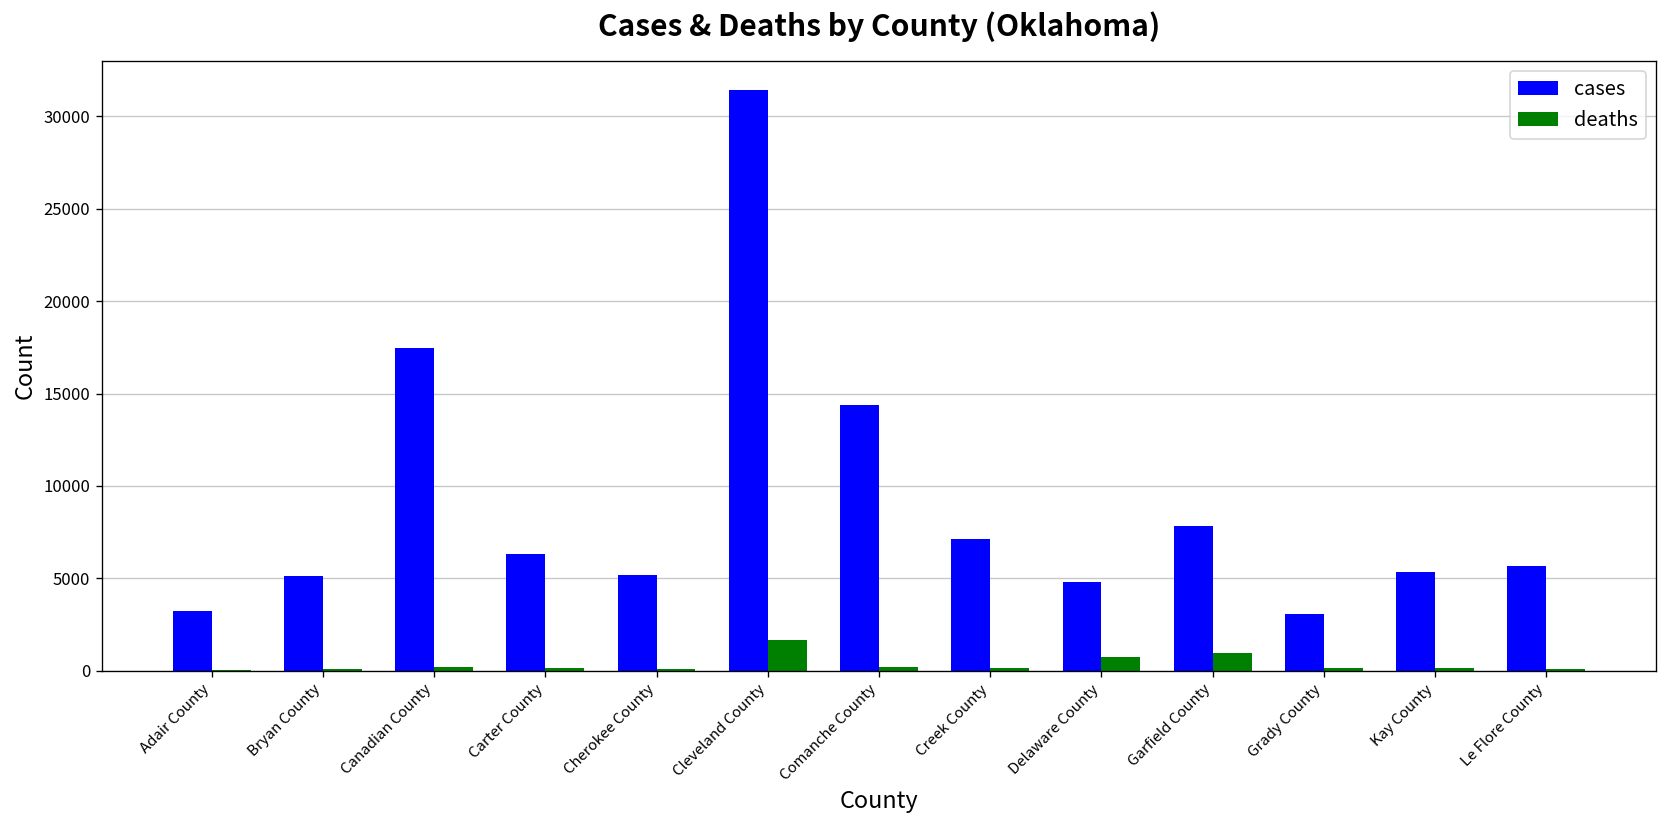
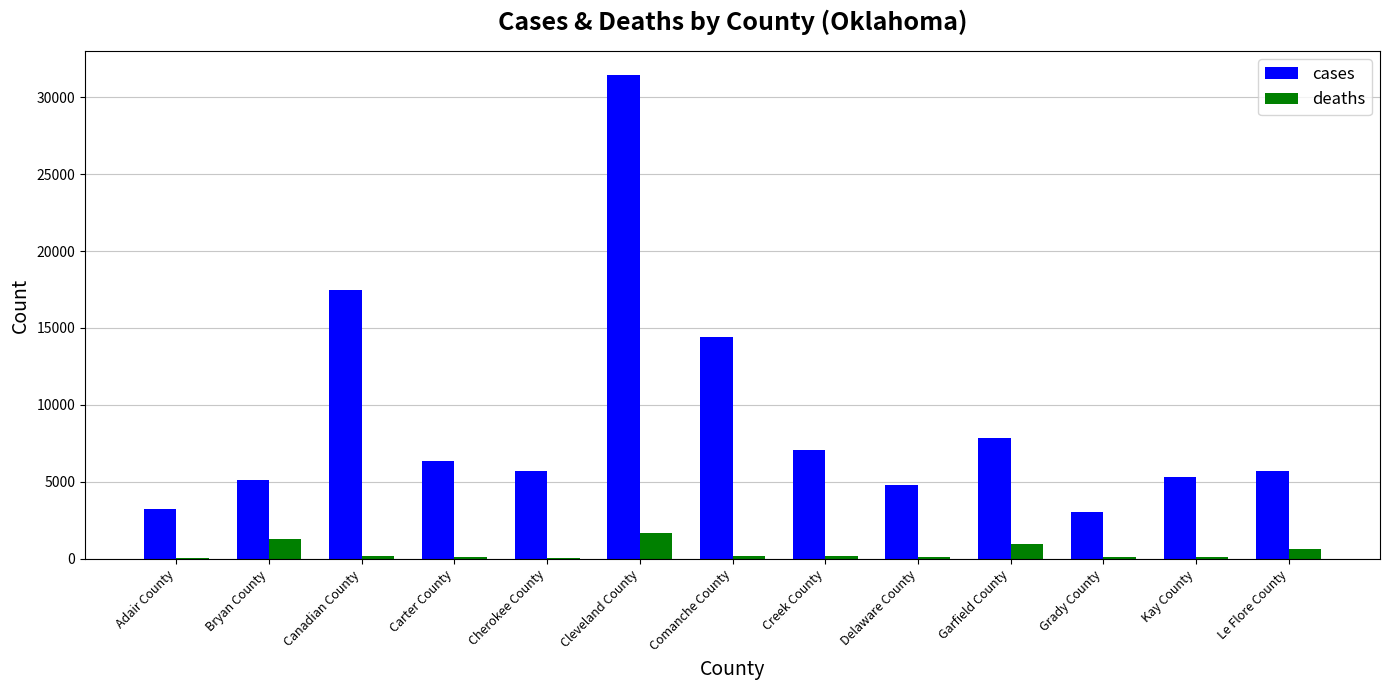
  {
    "cases": {
      "Adair County": 3200,
      "Bryan County": 5100,
      "Canadian County": 17500,
      "Carter County": 6300,
-     "Cherokee County": 5200,
+     "Cherokee County": 5700,
      "Cleveland County": 31400,
      "Comanche County": 14400,
      "Creek County": 7100,
      "Delaware County": 4800,
      "Garfield County": 7800,
      "Grady County": 3100,
      "Kay County": 5400,
      "Le Flore County": 5700
    },
    "deaths": {
-     "Bryan County": 100,
+     "Bryan County": 1300,
      "Canadian County": 200,
      "Cleveland County": 1700,
      "Comanche County": 200,
      "Creek County": 200,
-     "Delaware County": 800,
+     "Delaware County": 100,
      "Garfield County": 1000,
-     "Le Flore County": 100
+     "Le Flore County": 700
    }
  }
